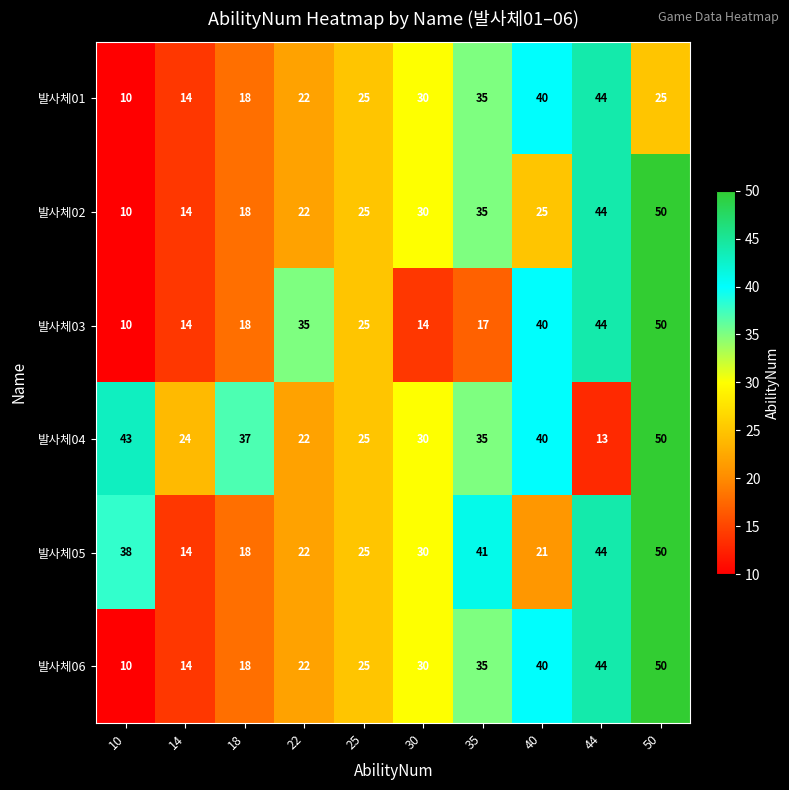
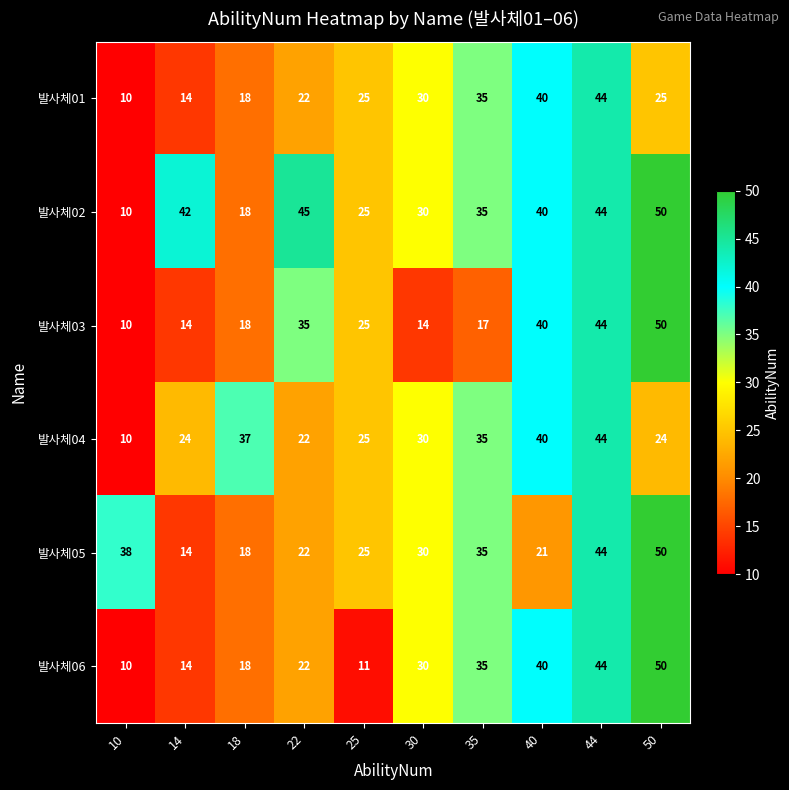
  {
    "발사체01": {
      "10": 10,
      "14": 14,
      "18": 18,
      "22": 22,
      "25": 25,
      "30": 30,
      "35": 35,
      "40": 40,
      "44": 44,
      "50": 25
    },
    "발사체02": {
      "10": 10,
-     "14": 14,
+     "14": 42,
      "18": 18,
-     "22": 22,
+     "22": 45,
      "25": 25,
      "30": 30,
      "35": 35,
-     "40": 25,
+     "40": 40,
      "44": 44,
      "50": 50
    },
    "발사체03": {
      "10": 10,
      "14": 14,
      "18": 18,
      "22": 35,
      "25": 25,
      "30": 14,
      "35": 17,
      "40": 40,
      "44": 44,
      "50": 50
    },
    "발사체04": {
-     "10": 43,
+     "10": 10,
      "14": 24,
      "18": 37,
      "22": 22,
      "25": 25,
      "30": 30,
      "35": 35,
      "40": 40,
-     "44": 13,
-     "50": 50
+     "44": 44,
+     "50": 24
    },
    "발사체05": {
      "10": 38,
      "14": 14,
      "18": 18,
      "22": 22,
      "25": 25,
      "30": 30,
-     "35": 41,
+     "35": 35,
      "40": 21,
      "44": 44,
      "50": 50
    },
    "발사체06": {
      "10": 10,
      "14": 14,
      "18": 18,
      "22": 22,
-     "25": 25,
+     "25": 11,
      "30": 30,
      "35": 35,
      "40": 40,
      "44": 44,
      "50": 50
    }
  }
